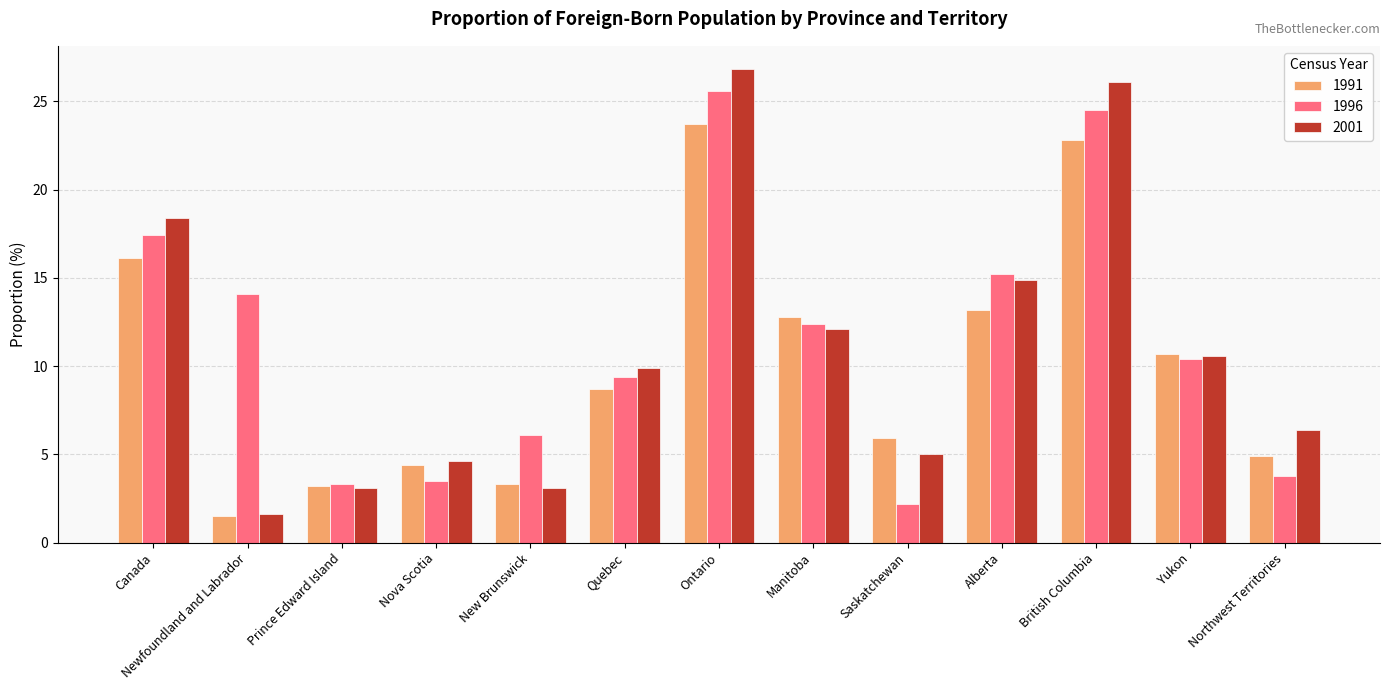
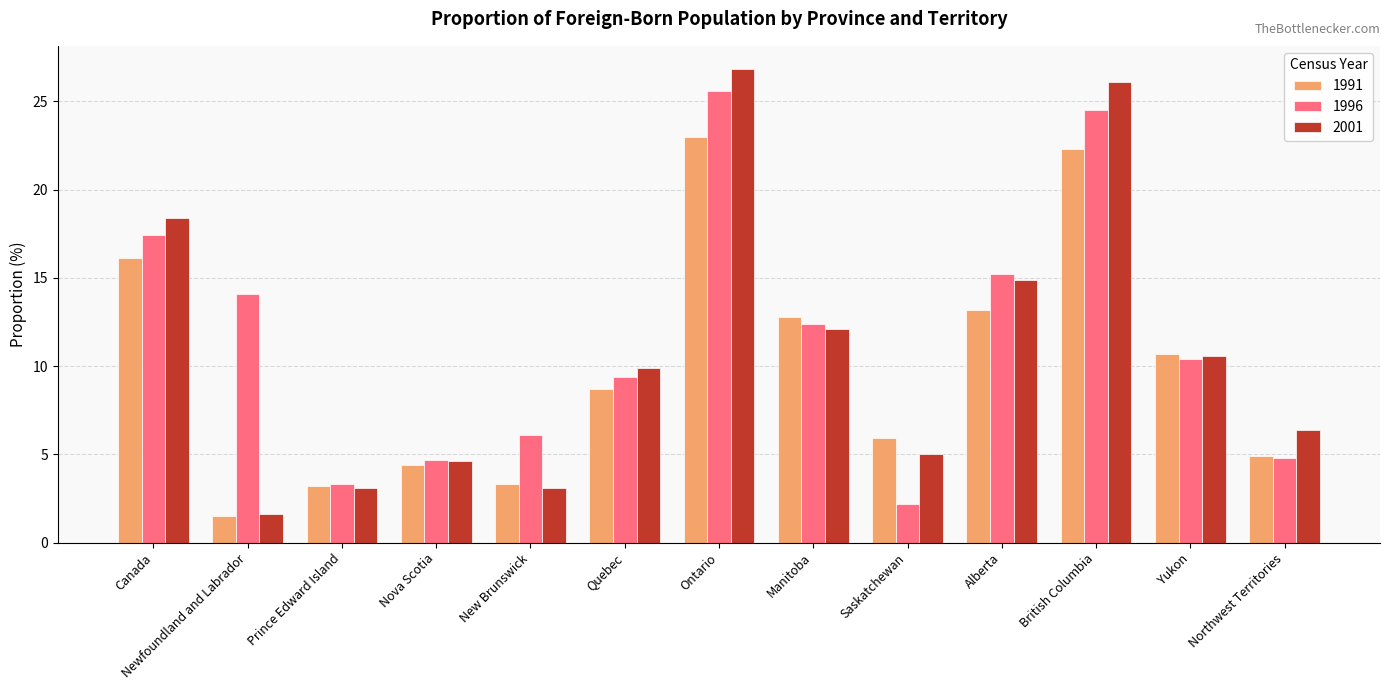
  {
    "1991": {
      "Canada": 16.1,
      "Newfoundland and Labrador": 1.5,
      "Prince Edward Island": 3.2,
      "Nova Scotia": 4.4,
      "New Brunswick": 3.3,
      "Quebec": 8.7,
-     "Ontario": 23.7,
+     "Ontario": 23.0,
      "Manitoba": 12.8,
      "Saskatchewan": 5.9,
      "Alberta": 13.2,
-     "British Columbia": 22.8,
+     "British Columbia": 22.3,
      "Yukon": 10.7,
      "Northwest Territories": 4.9
    },
    "1996": {
      "Canada": 17.4,
      "Newfoundland and Labrador": 14.1,
      "Prince Edward Island": 3.3,
-     "Nova Scotia": 3.5,
+     "Nova Scotia": 4.7,
      "New Brunswick": 6.1,
      "Quebec": 9.4,
      "Ontario": 25.6,
      "Manitoba": 12.4,
      "Saskatchewan": 2.2,
      "Alberta": 15.2,
      "British Columbia": 24.5,
      "Yukon": 10.4,
-     "Northwest Territories": 3.8
+     "Northwest Territories": 4.8
    },
    "2001": {
      "Canada": 18.4,
      "Newfoundland and Labrador": 1.6,
      "Prince Edward Island": 3.1,
      "Nova Scotia": 4.6,
      "New Brunswick": 3.1,
      "Quebec": 9.9,
      "Ontario": 26.8,
      "Manitoba": 12.1,
      "Saskatchewan": 5.0,
      "Alberta": 14.9,
      "British Columbia": 26.1,
      "Yukon": 10.6,
      "Northwest Territories": 6.4
    }
  }
